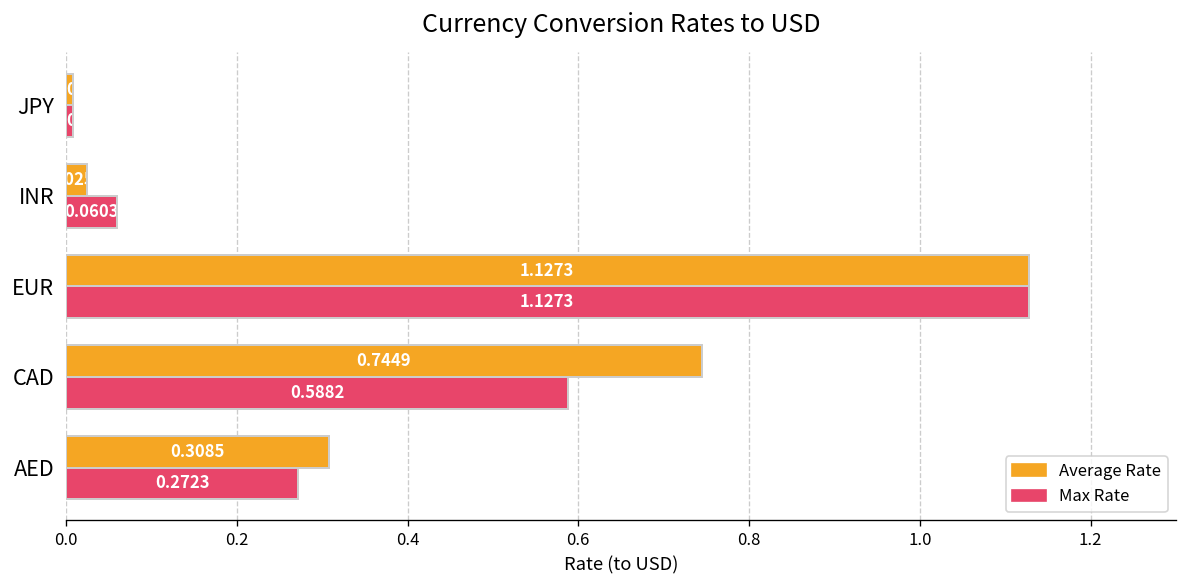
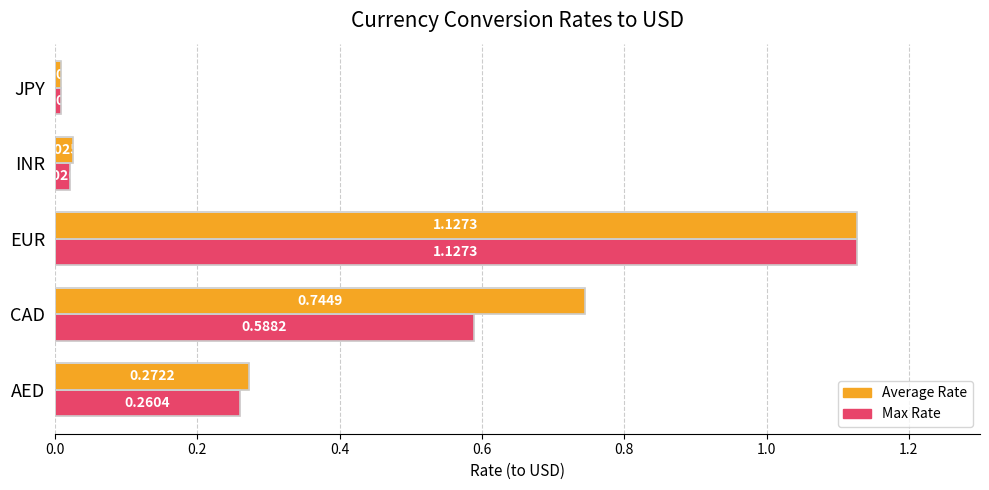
  {
    "Average Rate": {
      "EUR": 1.1273,
      "CAD": 0.7449,
-     "AED": 0.3085
+     "AED": 0.2722
    },
    "Max Rate": {
-     "INR": 0.06,
+     "INR": 0.02,
      "EUR": 1.1273,
      "CAD": 0.5882,
-     "AED": 0.2723
+     "AED": 0.2604
    }
  }
